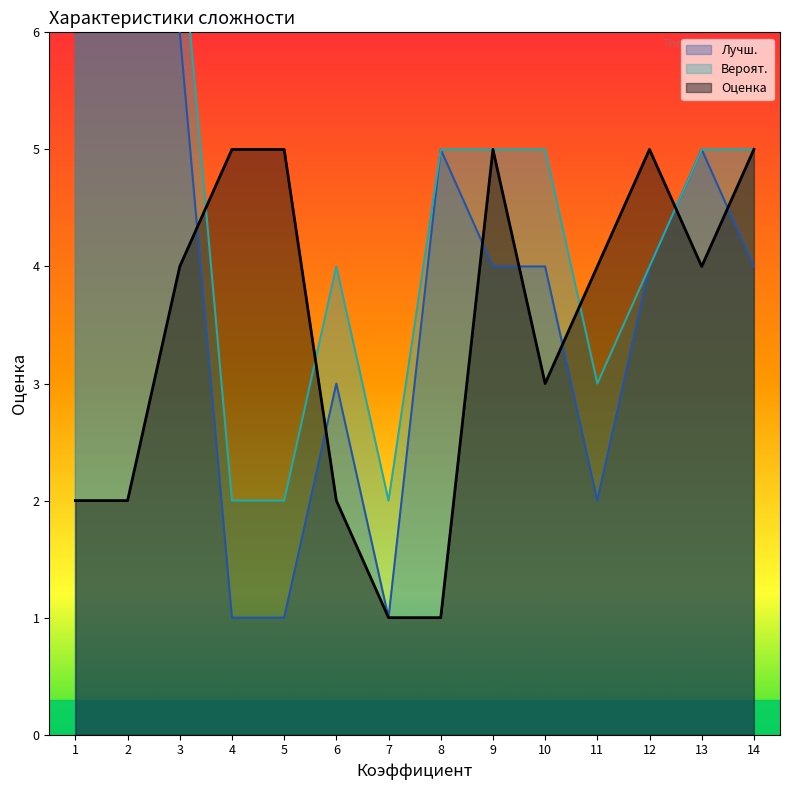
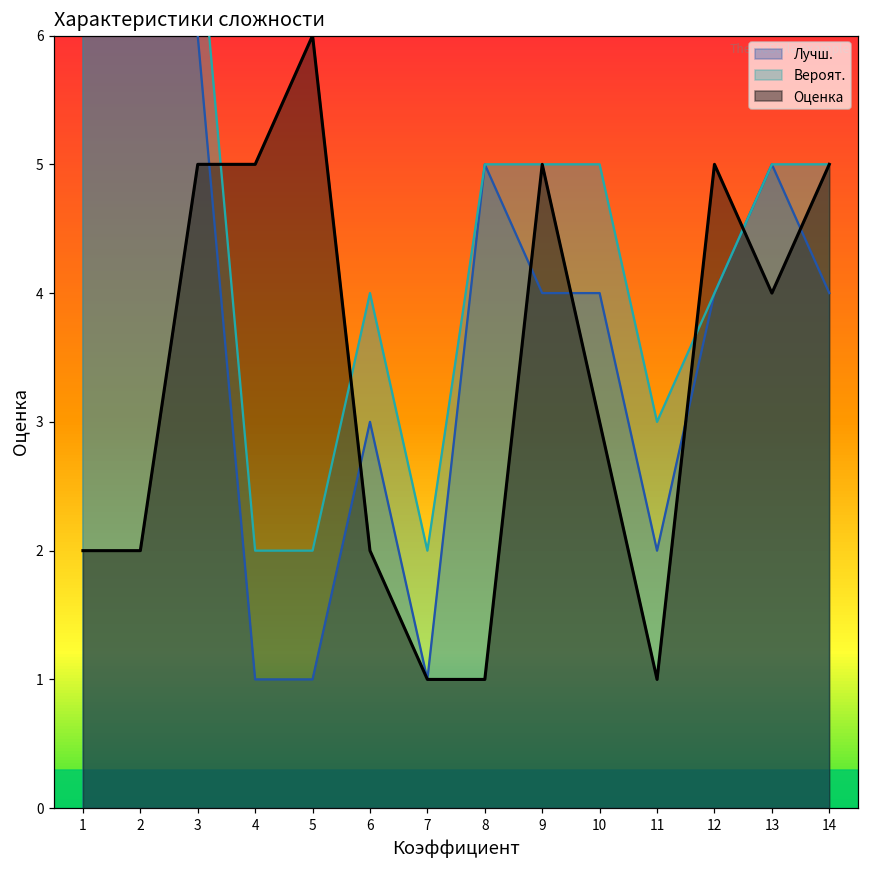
  {
    "Оценка": {
      "1": 2,
      "2": 2,
-     "3": 4,
+     "3": 5,
      "4": 5,
-     "5": 5,
+     "5": 6,
      "6": 2,
      "8": 1,
      "10": 3,
-     "11": 4,
+     "11": 1,
      "12": 5,
      "13": 4
    }
  }
